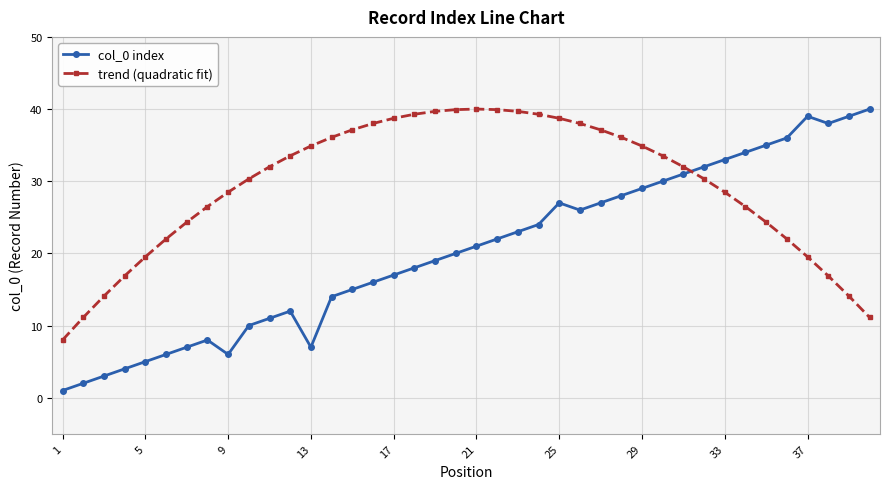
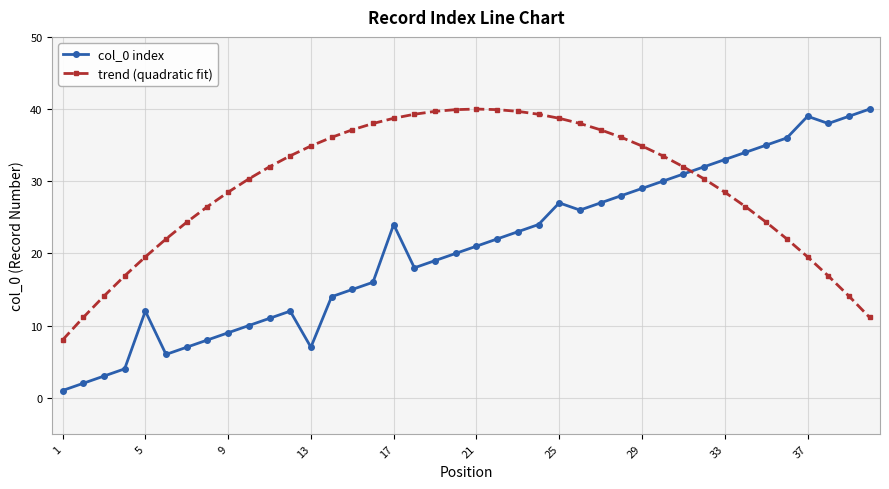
  {
    "col_0 index": {
      "1": 1,
-     "5": 5,
-     "9": 6,
+     "5": 12,
+     "9": 9,
      "13": 7,
-     "17": 17,
+     "17": 24,
      "21": 21,
      "25": 27,
      "29": 29,
      "33": 33,
      "37": 39
    },
    "trend (quadratic fit)": {
      "1": 8,
      "5": 20,
      "9": 28,
      "13": 35,
      "17": 39,
      "21": 40,
      "25": 39,
      "29": 35,
      "33": 28,
      "37": 20
    }
  }
